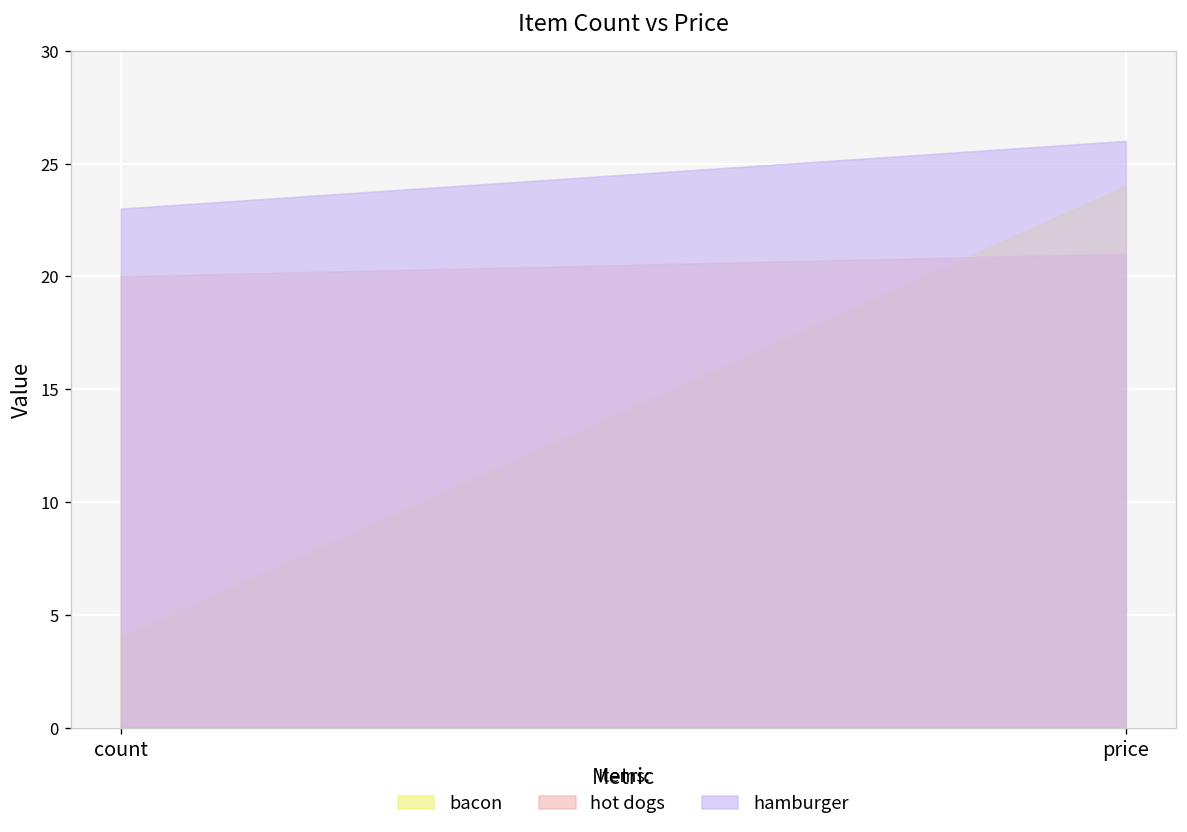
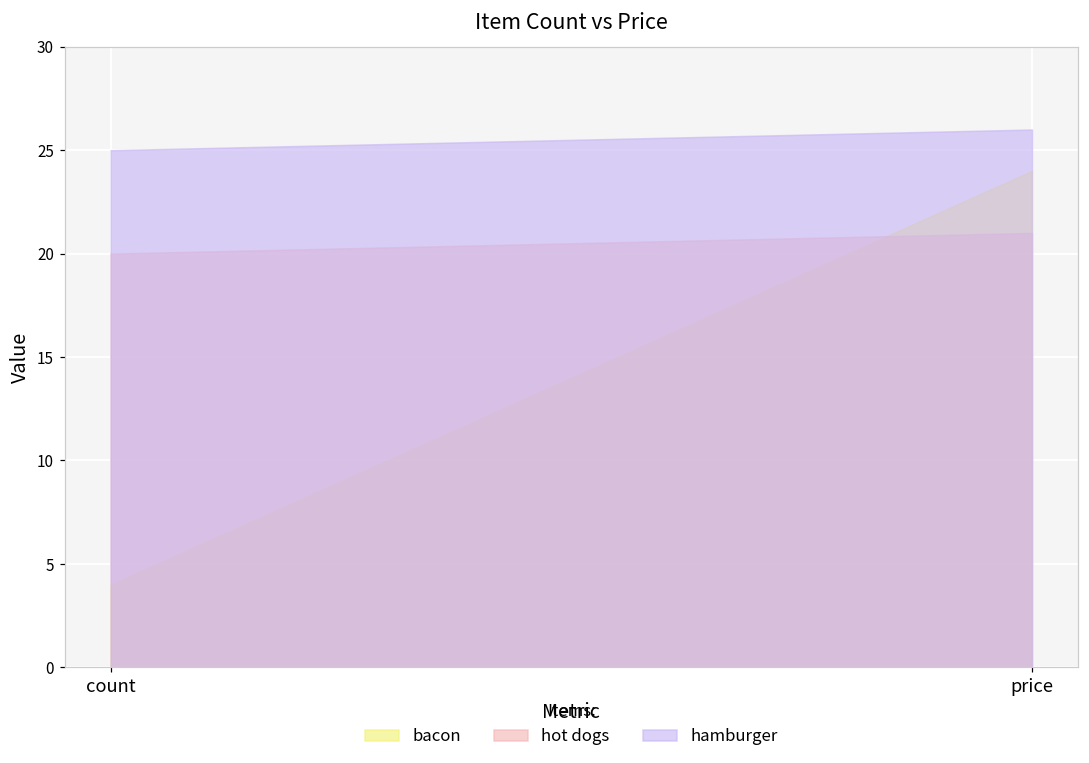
  {
    "bacon": {
      "count": 4,
      "price": 24
    },
    "hot dogs": {
      "count": 20,
      "price": 21
    },
    "hamburger": {
-     "count": 23,
+     "count": 25,
      "price": 26
    }
  }
